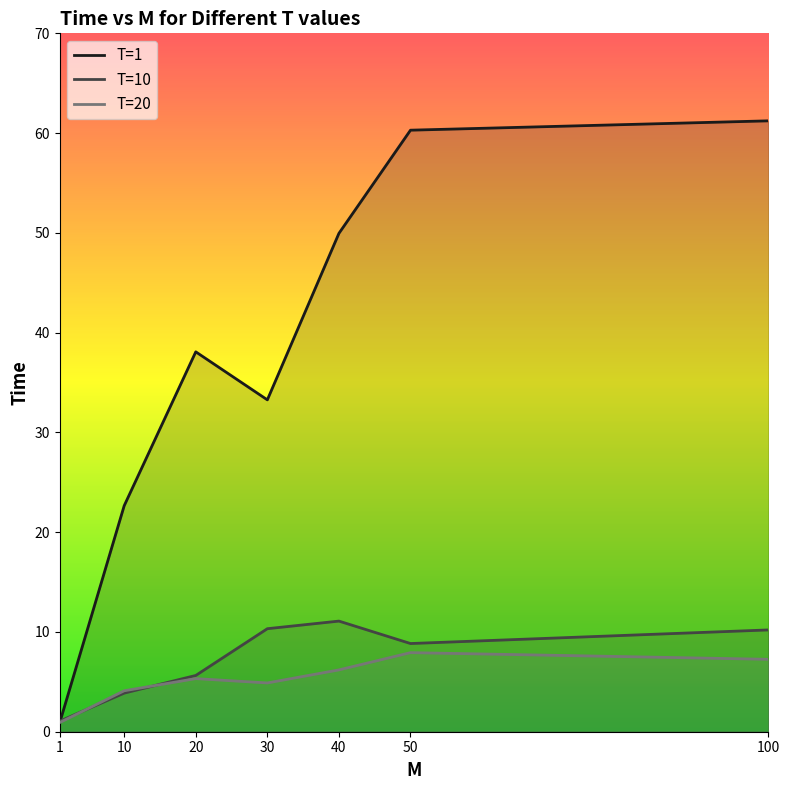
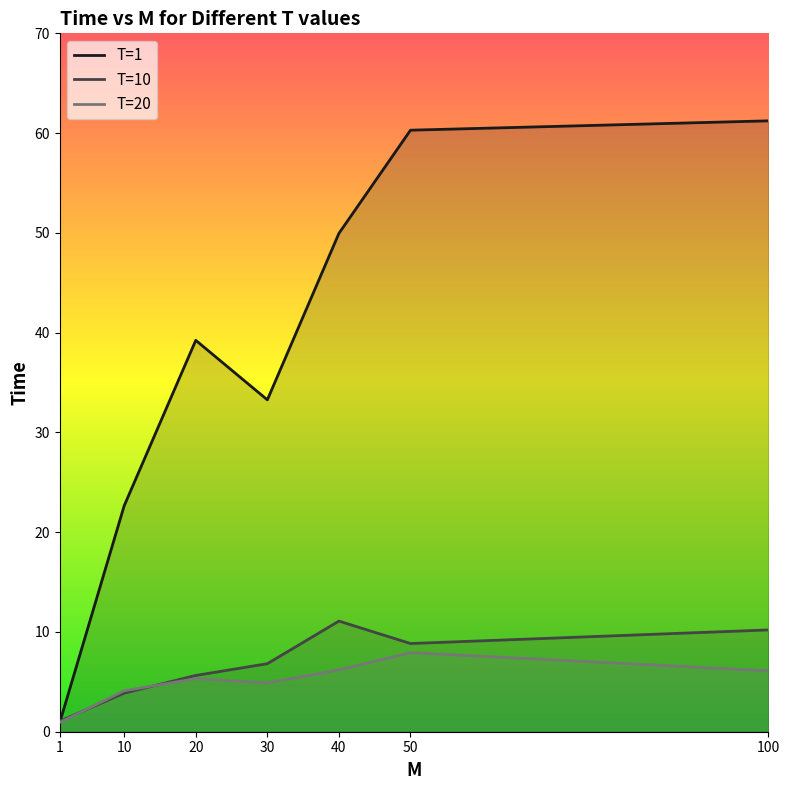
  {
    "T=1": {
      "10": 23,
-     "20": 38,
+     "20": 39,
      "30": 33,
      "40": 50,
      "50": 60,
      "100": 61
    },
    "T=10": {
      "20": 6,
-     "30": 10,
+     "30": 7,
      "40": 11,
      "50": 9,
      "100": 10
    },
    "T=20": {
      "20": 5,
      "30": 5,
      "40": 6,
      "50": 8,
-     "100": 7
+     "100": 6
    }
  }
